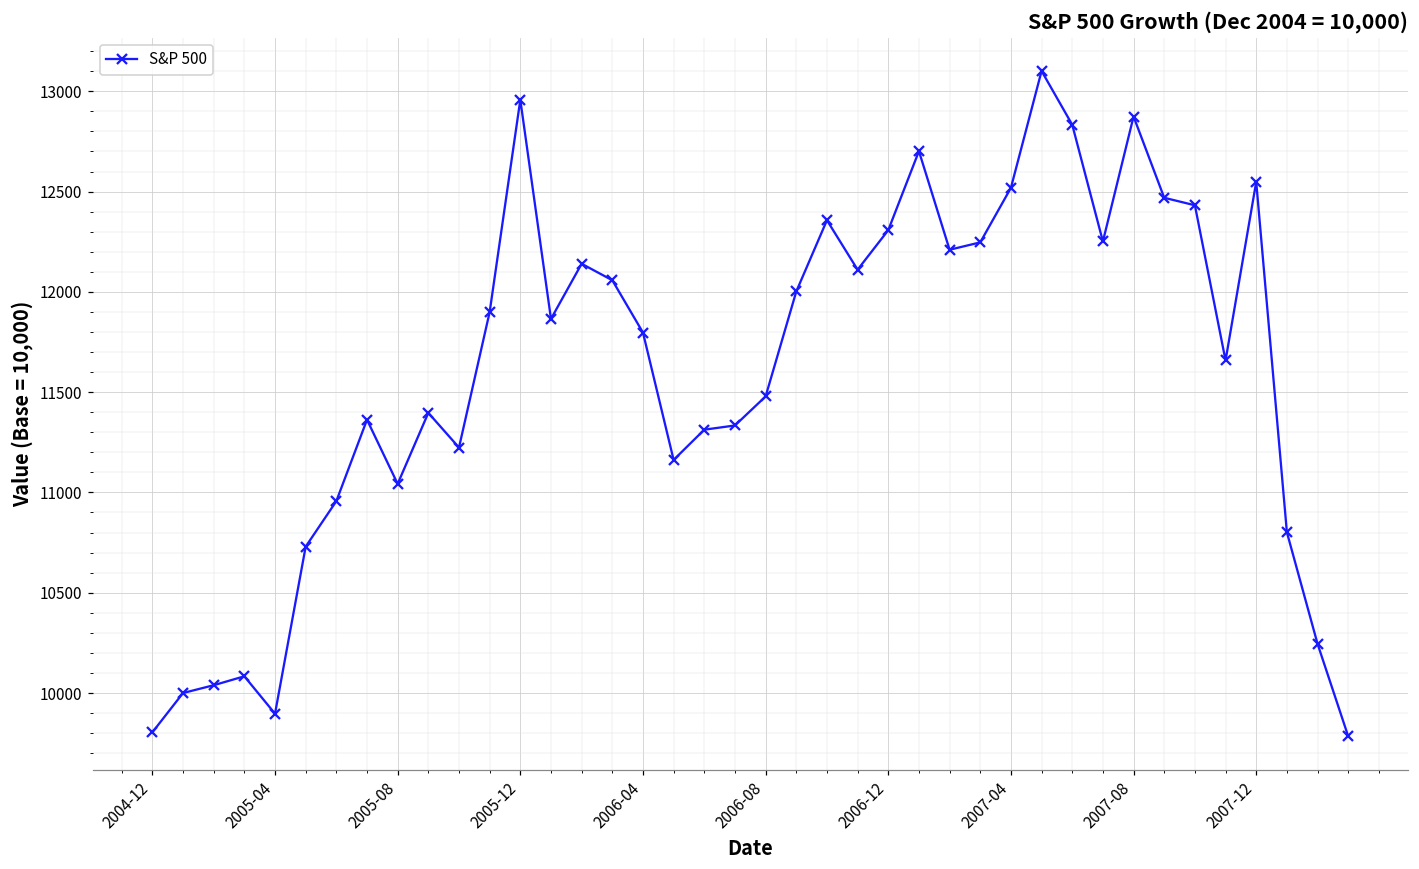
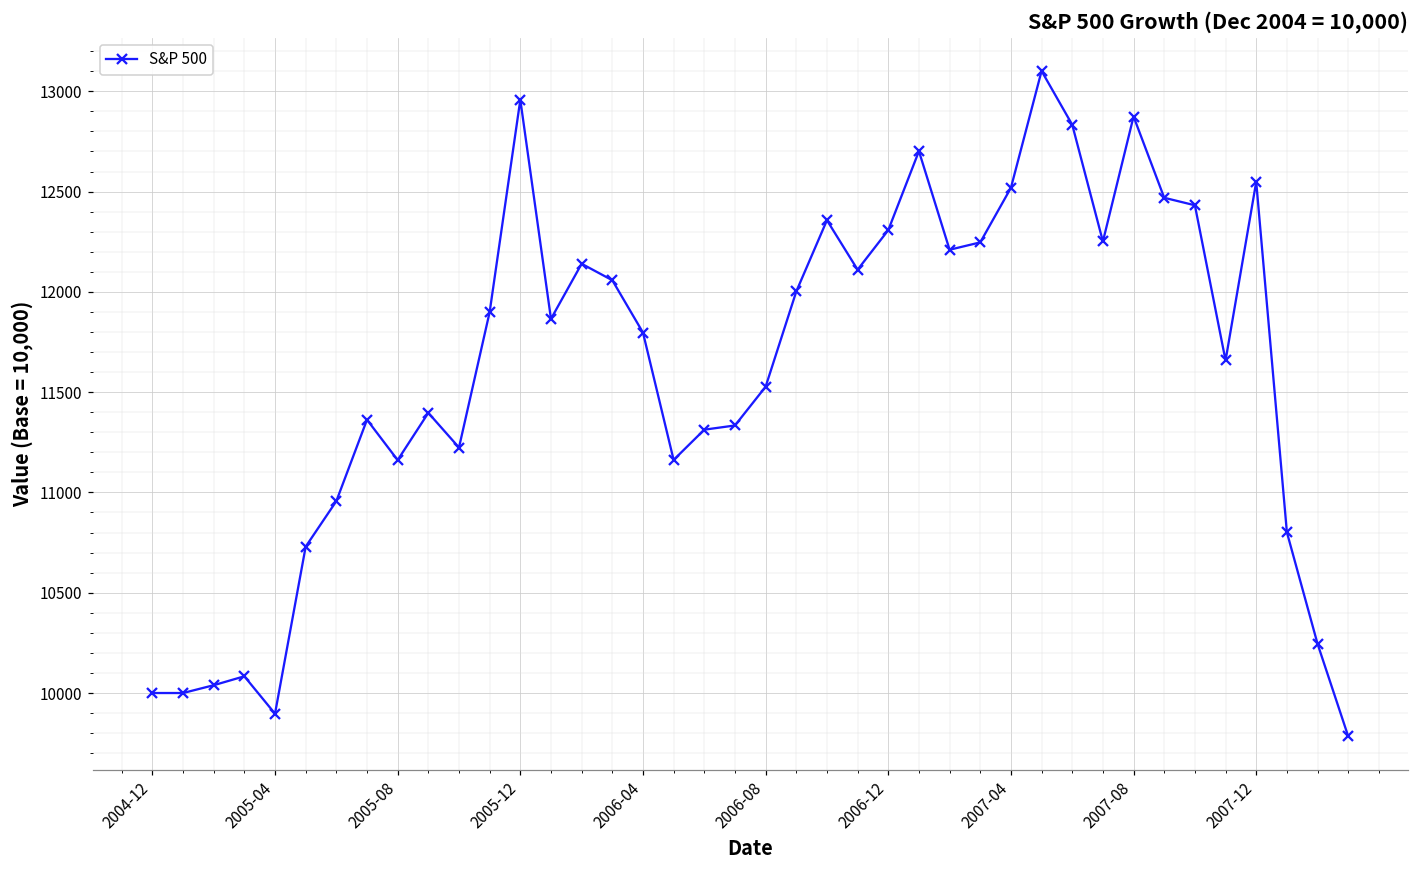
  {
-   "2004-12": 9800,
+   "2004-12": 10000,
    "2005-04": 9900,
-   "2005-08": 11040,
+   "2005-08": 11160,
    "2005-12": 12960,
    "2006-04": 11800,
-   "2006-08": 11480,
+   "2006-08": 11530,
    "2006-12": 12310,
    "2007-04": 12520,
    "2007-08": 12870,
    "2007-12": 12550
  }
